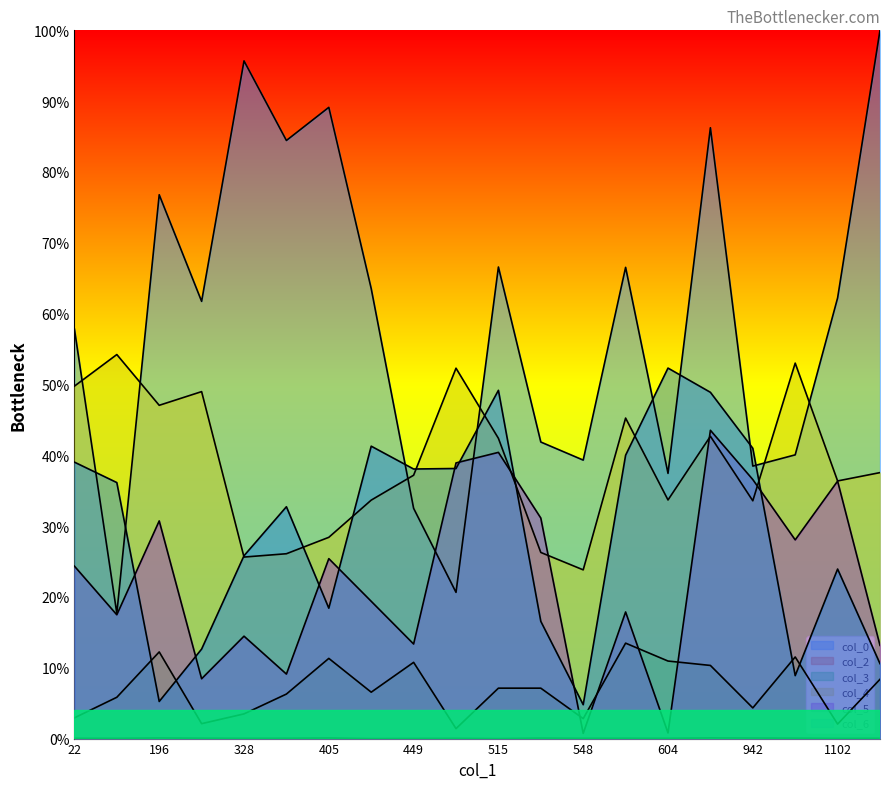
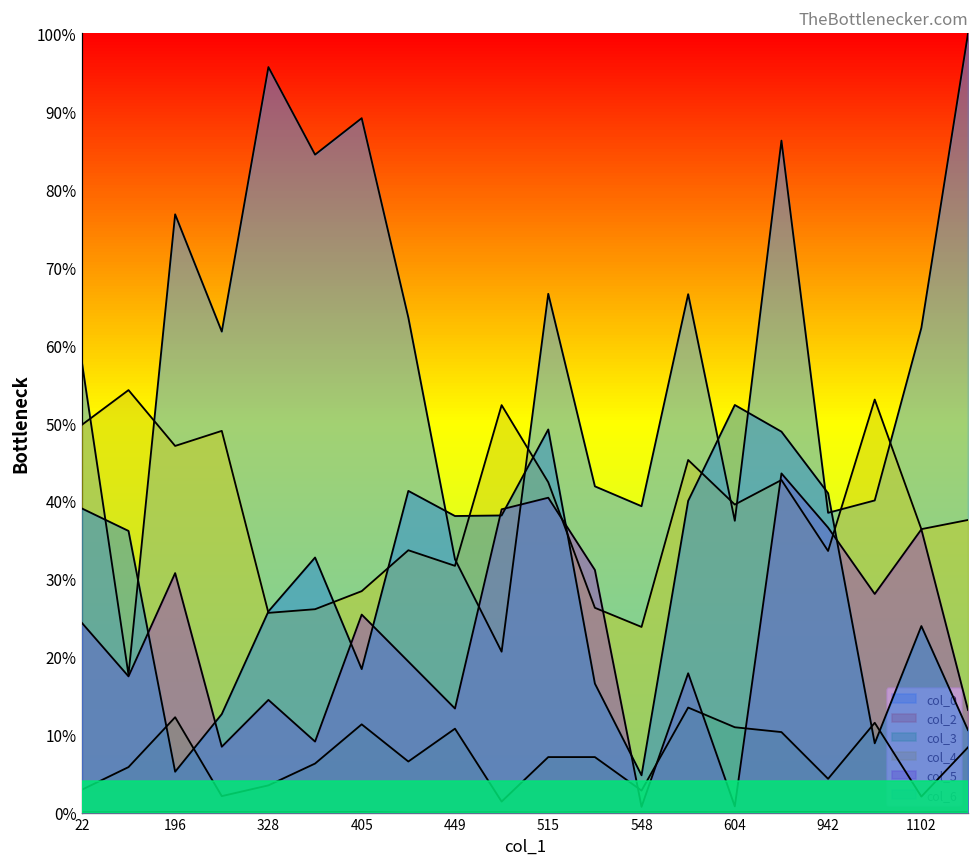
  {
    "col_3": {
      "196": "12%",
      "405": "11%",
      "449": "11%",
      "515": "7%",
      "604": "11%",
      "942": "4%"
    },
    "col_4": {
      "22": "50%",
      "196": "47%",
      "405": "28%",
-     "449": "37%",
+     "449": "32%",
      "515": "42%",
      "548": "24%",
-     "604": "34%",
+     "604": "40%",
      "942": "34%"
    },
    "col_5": {
      "22": "24%",
      "196": "31%",
      "328": "14%",
      "405": "25%",
      "449": "13%",
      "515": "40%",
      "942": "37%"
    }
  }
